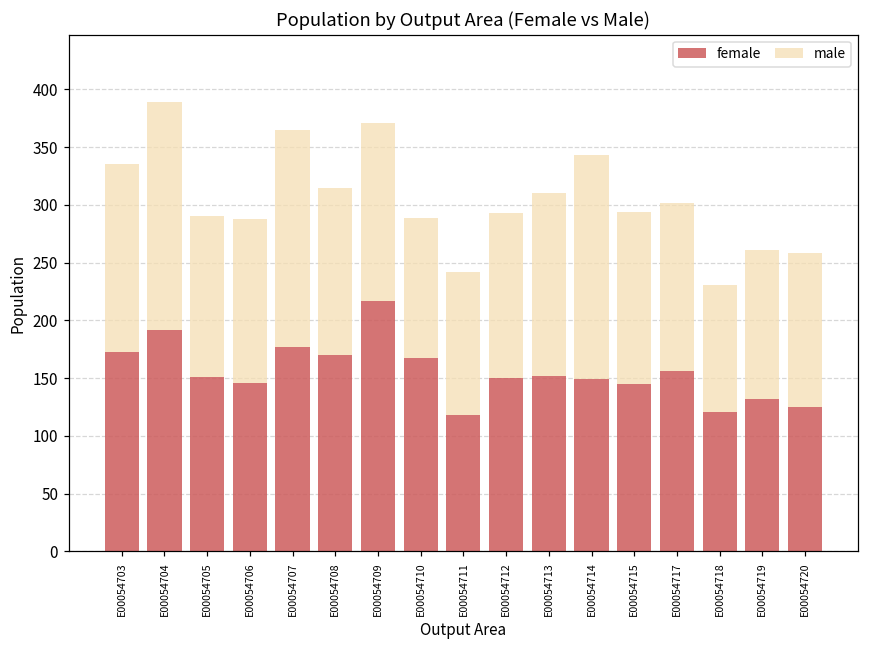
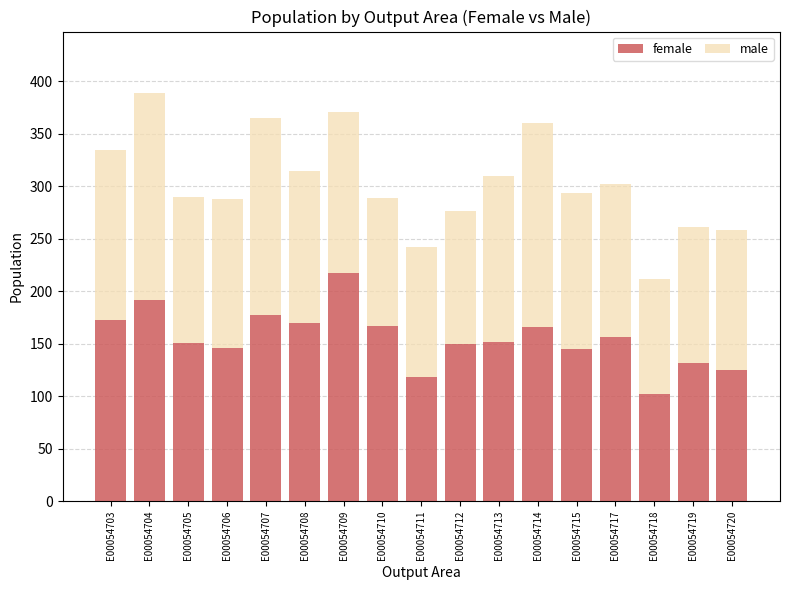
  {
    "female": {
      "E00054703": 173,
      "E00054704": 192,
      "E00054705": 151,
      "E00054706": 146,
      "E00054707": 177,
      "E00054708": 170,
      "E00054709": 217,
      "E00054710": 167,
      "E00054711": 118,
      "E00054712": 150,
      "E00054713": 152,
-     "E00054714": 149,
+     "E00054714": 166,
      "E00054715": 145,
      "E00054717": 156,
-     "E00054718": 121,
+     "E00054718": 102,
      "E00054719": 132,
      "E00054720": 125
    },
    "male": {
      "E00054703": 162,
      "E00054704": 197,
      "E00054705": 139,
      "E00054706": 142,
      "E00054707": 188,
      "E00054708": 145,
      "E00054709": 154,
      "E00054710": 122,
      "E00054711": 124,
-     "E00054712": 143,
+     "E00054712": 126,
      "E00054713": 158,
      "E00054714": 194,
      "E00054715": 149,
      "E00054717": 146,
      "E00054718": 110,
      "E00054719": 129,
      "E00054720": 133
    }
  }
